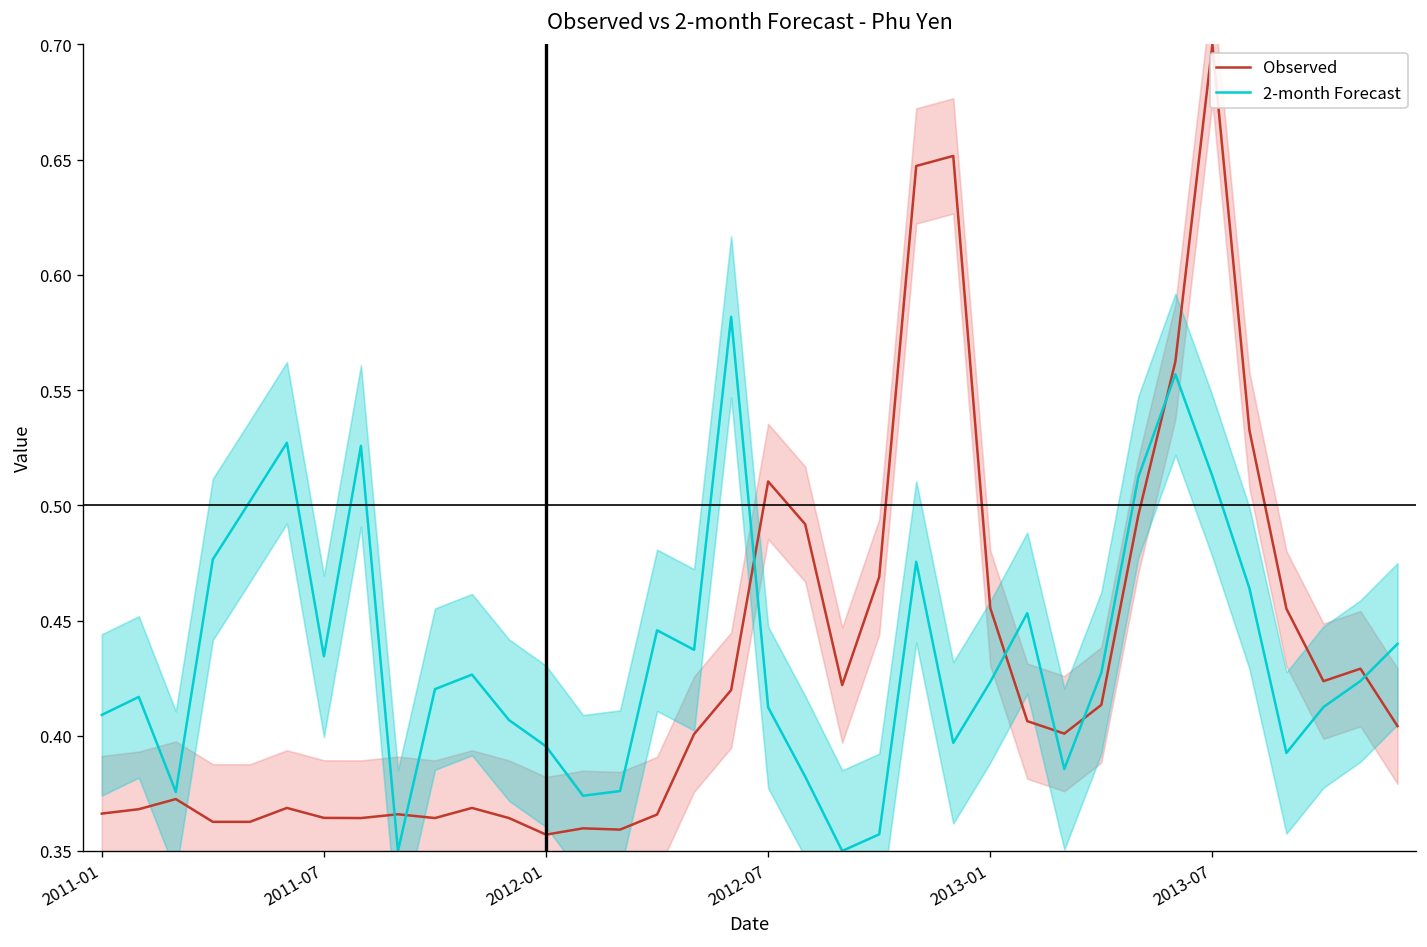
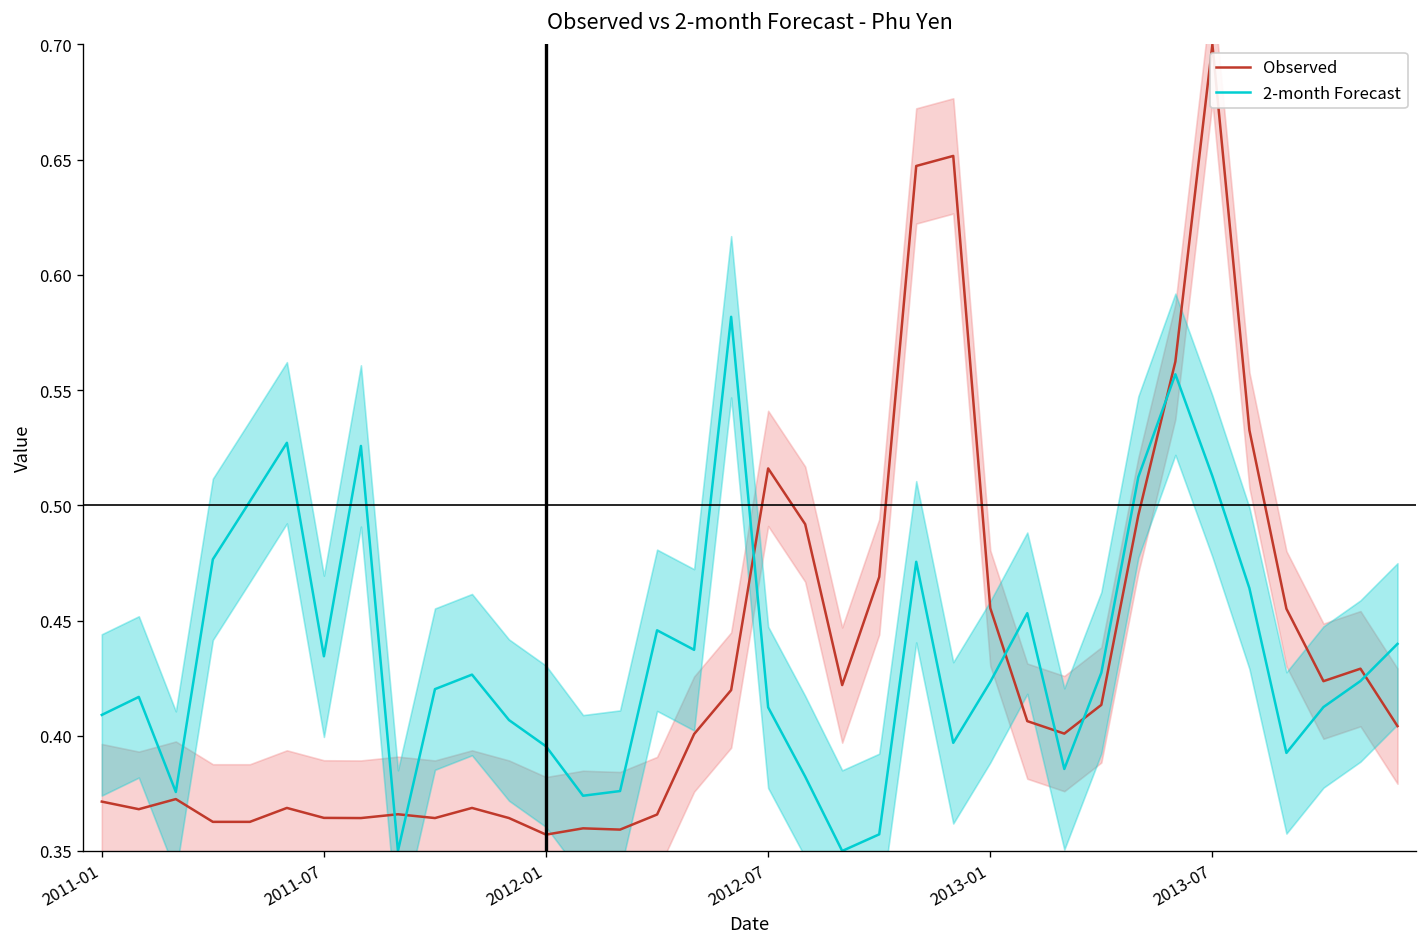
  {
    "Observed": {
-     "2011-01": 0.366,
+     "2011-01": 0.371,
      "2011-07": 0.364,
      "2012-01": 0.357,
-     "2012-07": 0.510,
+     "2012-07": 0.516,
      "2013-01": 0.455,
      "2013-07": 0.700
    }
  }
